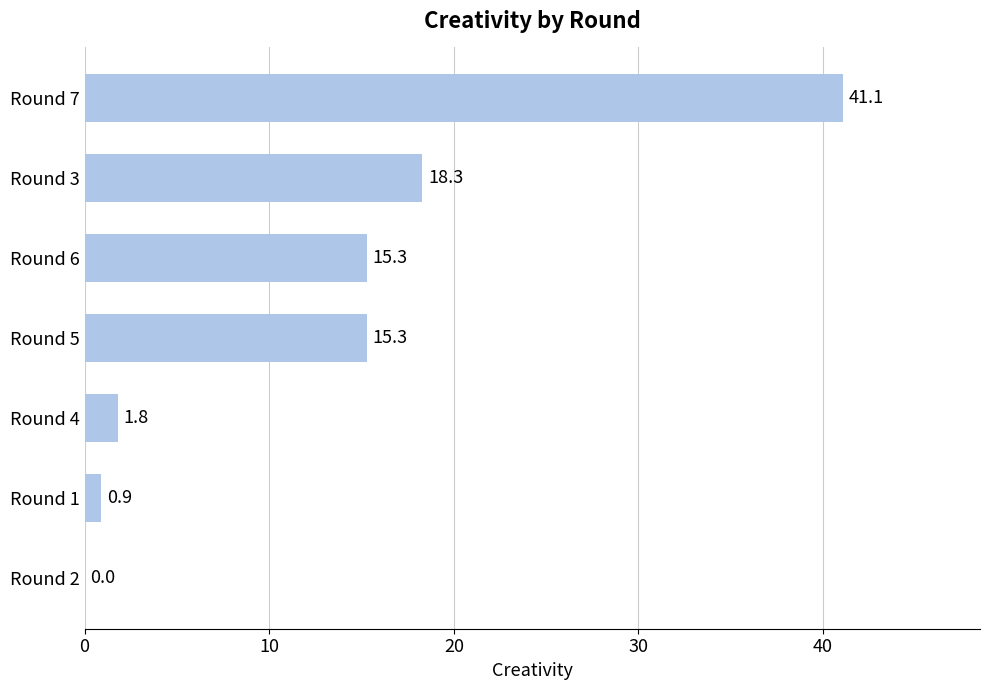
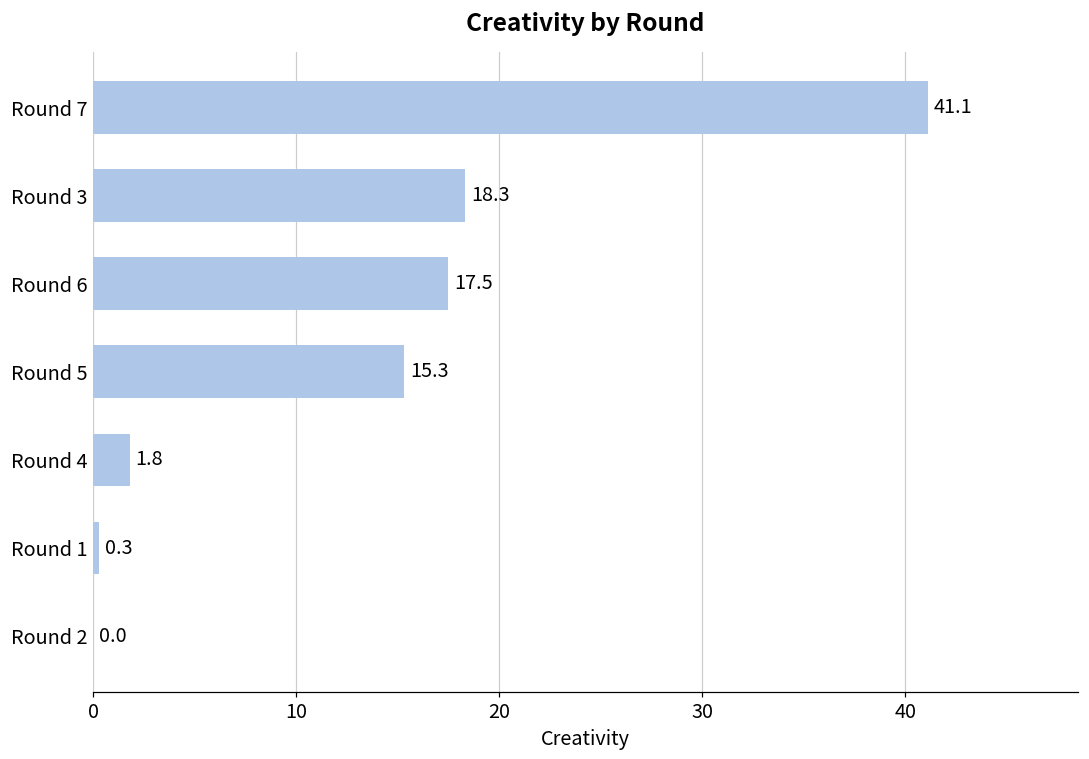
  {
    "Round 7": 41.1,
    "Round 3": 18.3,
-   "Round 6": 15.3,
+   "Round 6": 17.5,
    "Round 5": 15.3,
    "Round 4": 1.8,
-   "Round 1": 0.9,
+   "Round 1": 0.3,
    "Round 2": 0.0
  }
